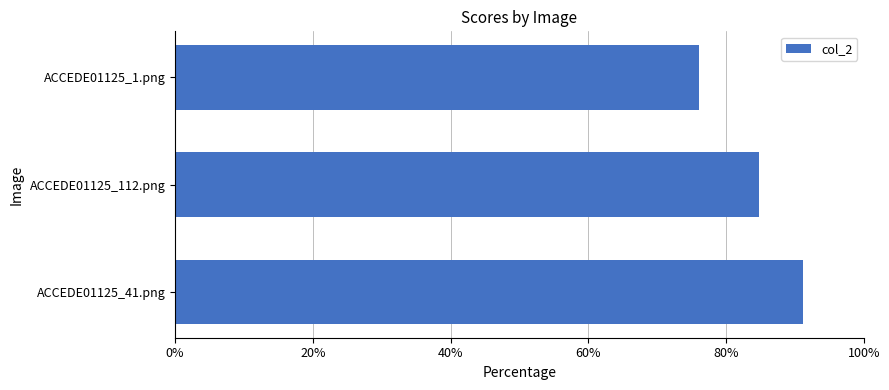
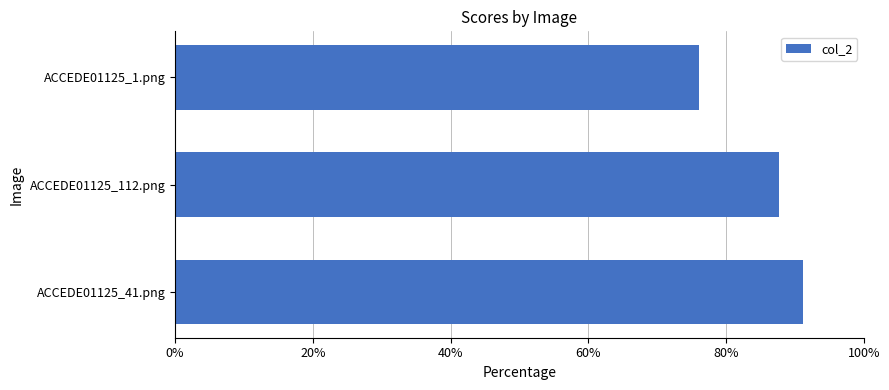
  {
    "ACCEDE01125_1.png": "76%",
-   "ACCEDE01125_112.png": "85%",
+   "ACCEDE01125_112.png": "88%",
    "ACCEDE01125_41.png": "91%"
  }
